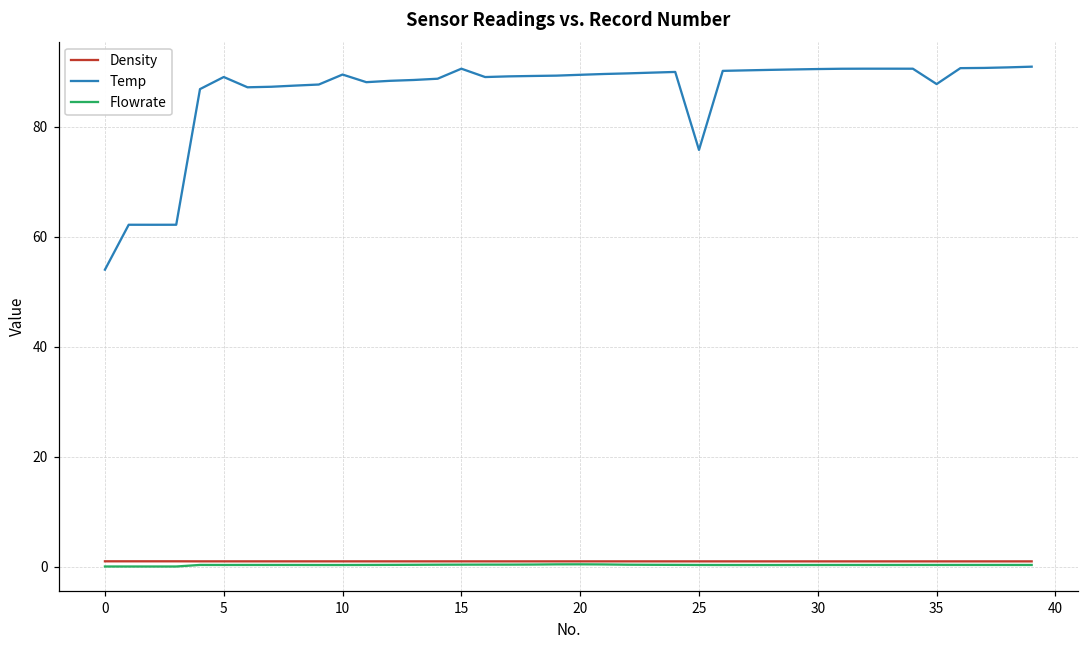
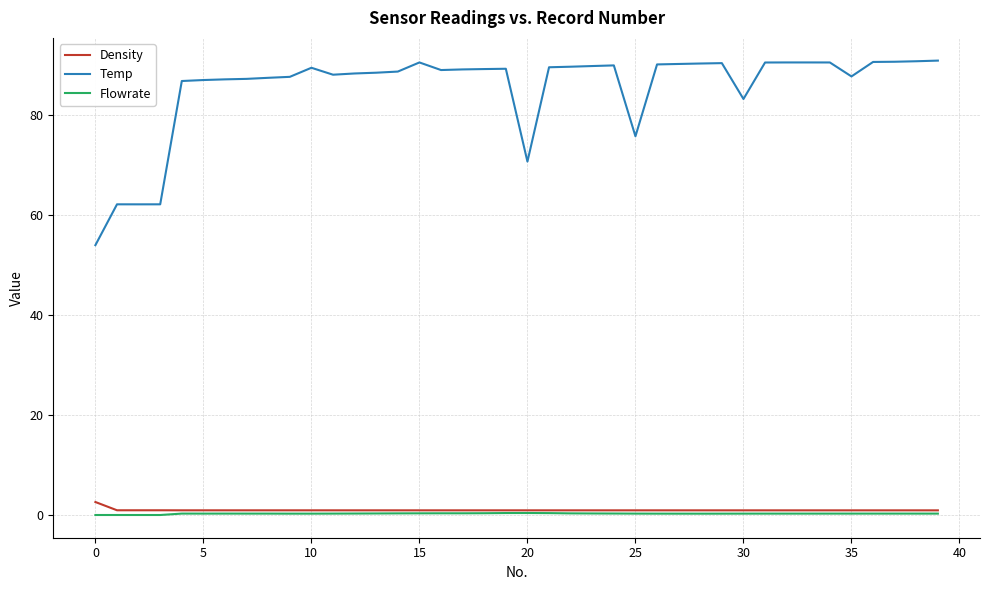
  {
    "Density": {
-     "0": 1,
+     "0": 3,
      "5": 1,
      "10": 1,
      "15": 1,
      "20": 1,
      "25": 1,
      "30": 1,
      "35": 1
    },
    "Temp": {
      "0": 54,
-     "5": 89,
+     "5": 87,
      "10": 90,
      "15": 91,
-     "20": 89,
+     "20": 71,
      "25": 76,
-     "30": 91,
+     "30": 83,
      "35": 88
    },
    "Flowrate": {
      "0": 0,
      "5": 0,
      "10": 0,
      "15": 0,
      "20": 0,
      "25": 0,
      "30": 0,
      "35": 0
    }
  }
